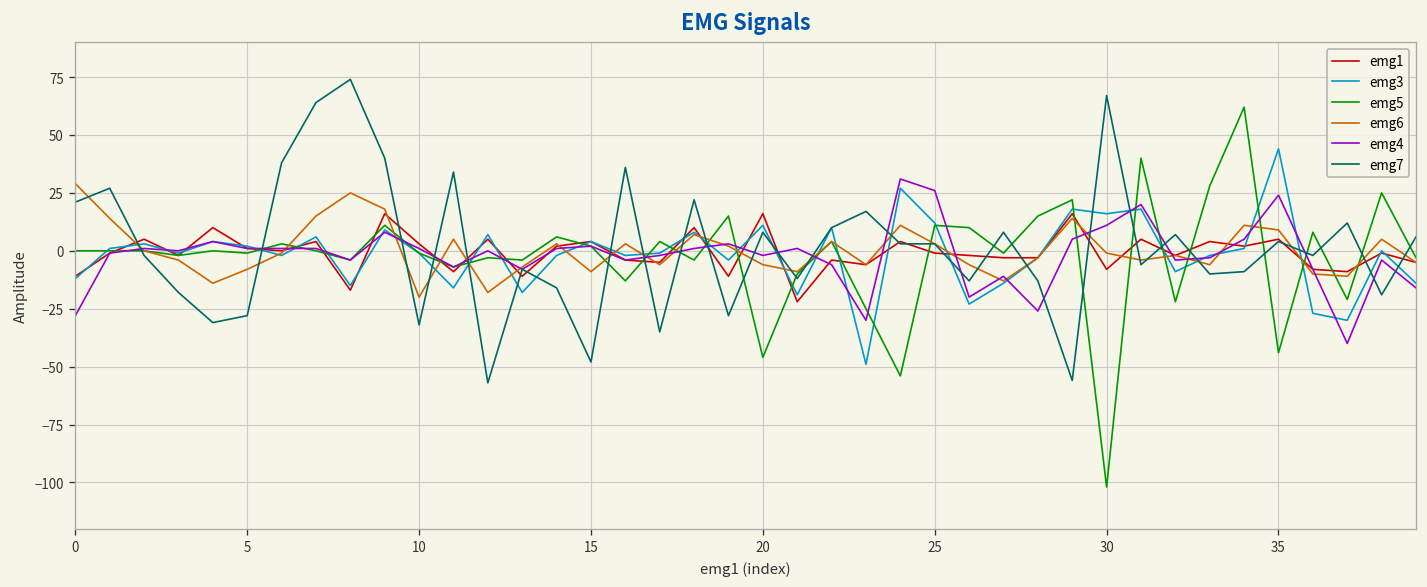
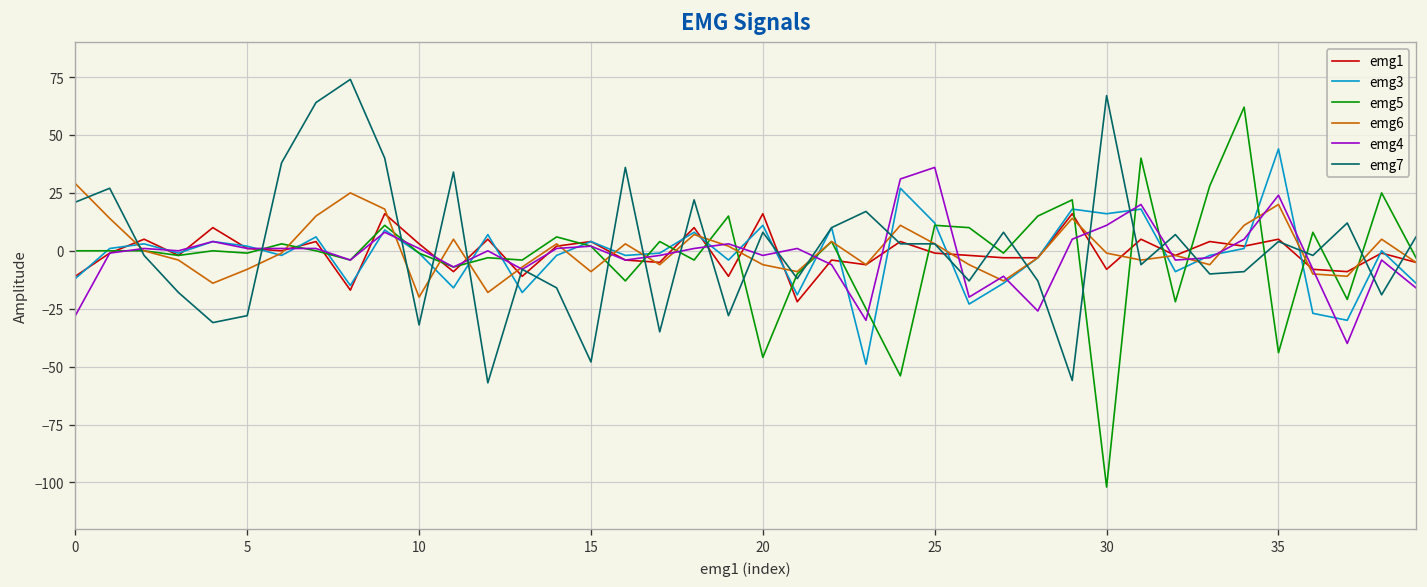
  {
    "emg1": {
      "10": 3,
      "20": 16,
      "25": -1,
      "30": -8
    },
    "emg3": {
      "20": 11,
      "30": 16,
      "35": 44
    },
    "emg5": {
      "0": 0,
      "5": -1,
      "20": -46,
      "30": -102,
      "35": -44
    },
    "emg6": {
      "0": 29,
      "5": -8,
      "10": -20,
      "15": -9,
      "20": -6,
      "30": -1,
-     "35": 9
+     "35": 20
    },
    "emg4": {
      "0": -28,
      "10": 1,
      "20": -2,
-     "25": 26,
+     "25": 36,
      "30": 11,
      "35": 24
    },
    "emg7": {
      "0": 21,
      "5": -28,
      "10": -32,
      "15": -48,
      "20": 8,
      "30": 67
    }
  }
